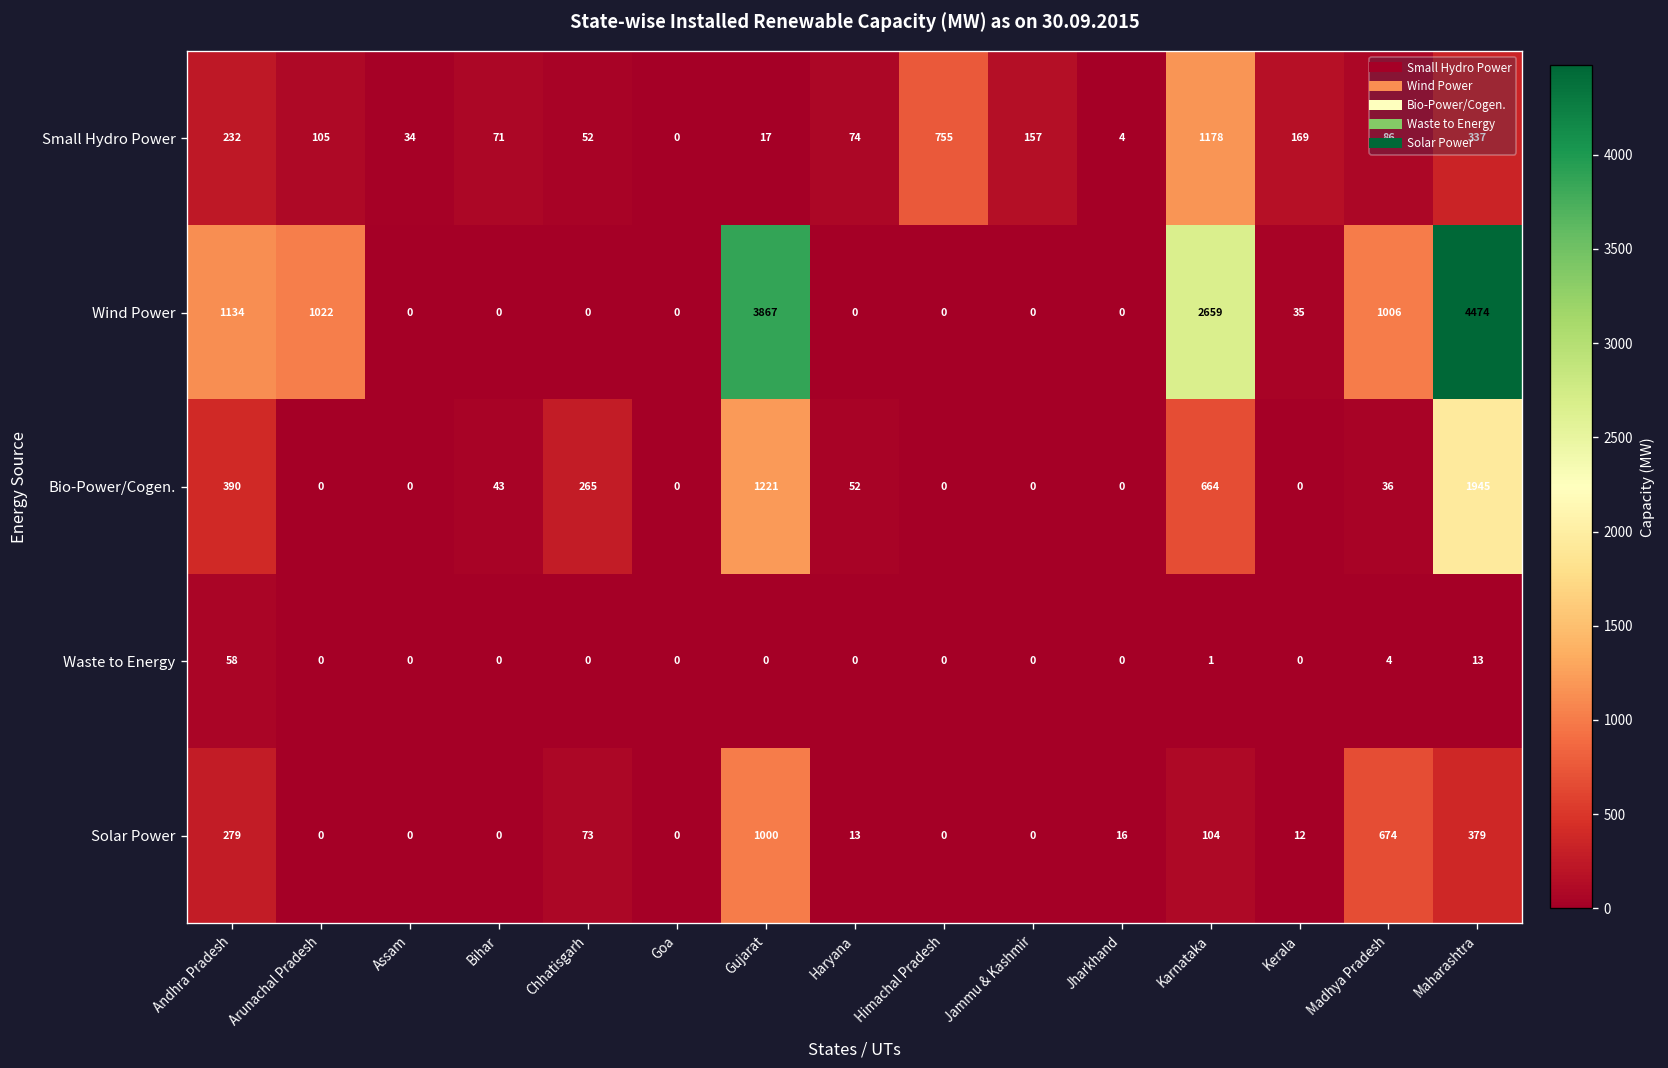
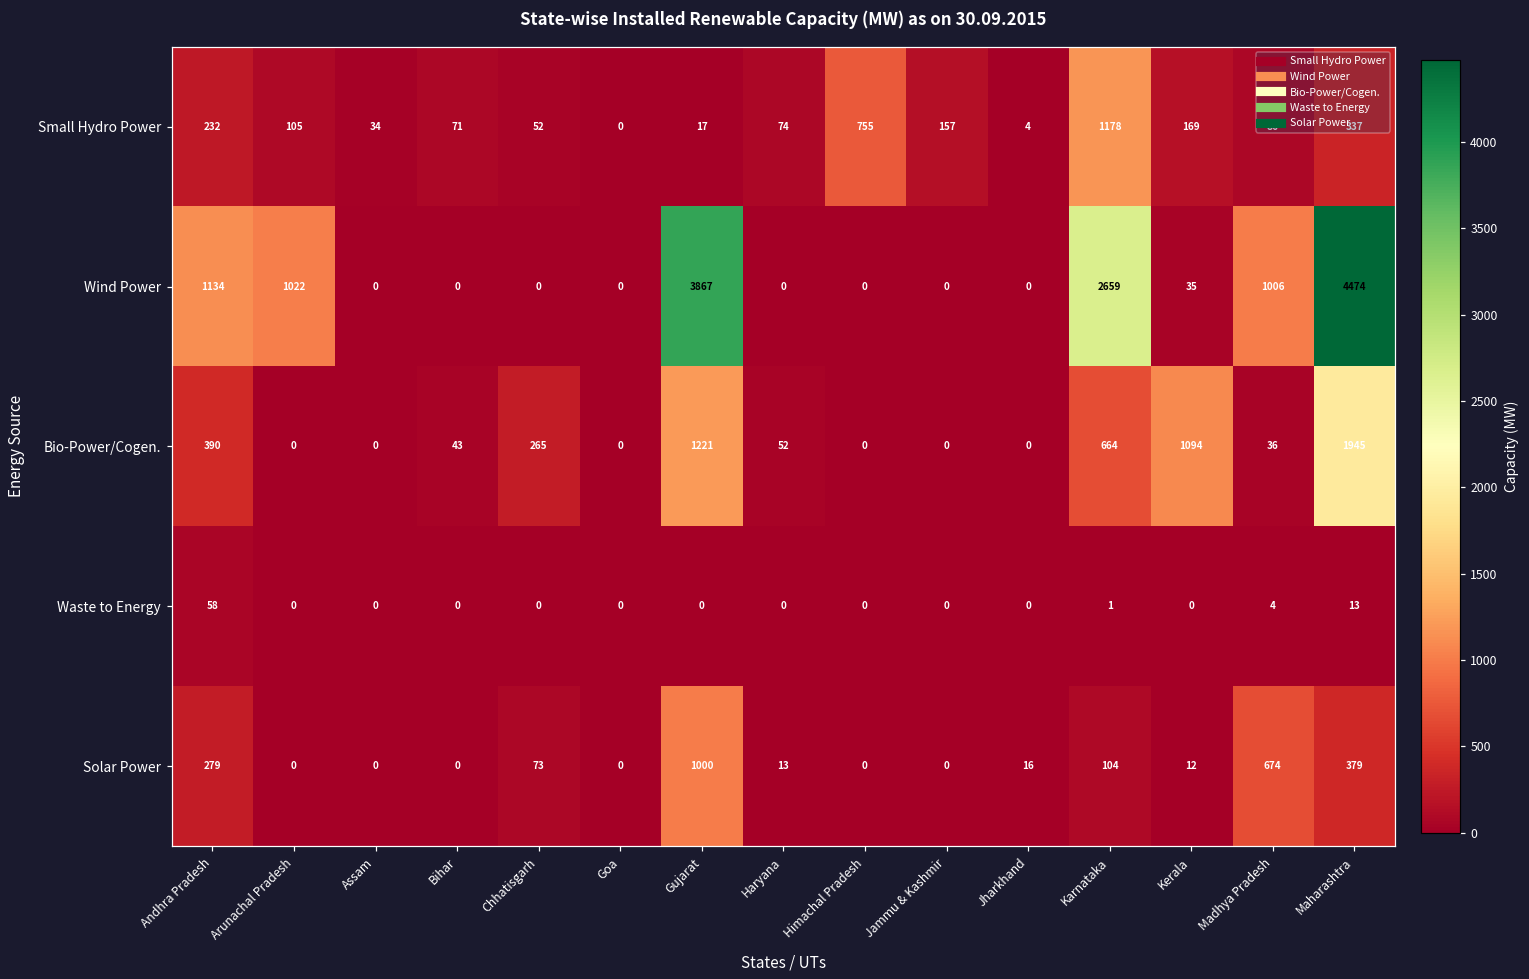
  {
    "Small Hydro Power": {
      "Andhra Pradesh": 232,
      "Arunachal Pradesh": 105,
      "Assam": 34,
      "Bihar": 71,
      "Chhatisgarh": 52,
      "Goa": 0,
      "Gujarat": 17,
      "Haryana": 74,
      "Himachal Pradesh": 755,
      "Jammu & Kashmir": 157,
      "Jharkhand": 4,
      "Karnataka": 1178,
      "Kerala": 169
    },
    "Wind Power": {
      "Andhra Pradesh": 1134,
      "Arunachal Pradesh": 1022,
      "Assam": 0,
      "Bihar": 0,
      "Chhatisgarh": 0,
      "Goa": 0,
      "Gujarat": 3867,
      "Haryana": 0,
      "Himachal Pradesh": 0,
      "Jammu & Kashmir": 0,
      "Jharkhand": 0,
      "Karnataka": 2659,
      "Kerala": 35,
      "Madhya Pradesh": 1006,
      "Maharashtra": 4474
    },
    "Bio-Power/Cogen.": {
      "Andhra Pradesh": 390,
      "Arunachal Pradesh": 0,
      "Assam": 0,
      "Bihar": 43,
      "Chhatisgarh": 265,
      "Goa": 0,
      "Gujarat": 1221,
      "Haryana": 52,
      "Himachal Pradesh": 0,
      "Jammu & Kashmir": 0,
      "Jharkhand": 0,
      "Karnataka": 664,
-     "Kerala": 0,
+     "Kerala": 1094,
      "Madhya Pradesh": 36,
      "Maharashtra": 1945
    },
    "Waste to Energy": {
      "Andhra Pradesh": 58,
      "Arunachal Pradesh": 0,
      "Assam": 0,
      "Bihar": 0,
      "Chhatisgarh": 0,
      "Goa": 0,
      "Gujarat": 0,
      "Haryana": 0,
      "Himachal Pradesh": 0,
      "Jammu & Kashmir": 0,
      "Jharkhand": 0,
      "Karnataka": 1,
      "Kerala": 0,
      "Madhya Pradesh": 4,
      "Maharashtra": 13
    },
    "Solar Power": {
      "Andhra Pradesh": 279,
      "Arunachal Pradesh": 0,
      "Assam": 0,
      "Bihar": 0,
      "Chhatisgarh": 73,
      "Goa": 0,
      "Gujarat": 1000,
      "Haryana": 13,
      "Himachal Pradesh": 0,
      "Jammu & Kashmir": 0,
      "Jharkhand": 16,
      "Karnataka": 104,
      "Kerala": 12,
      "Madhya Pradesh": 674,
      "Maharashtra": 379
    }
  }
